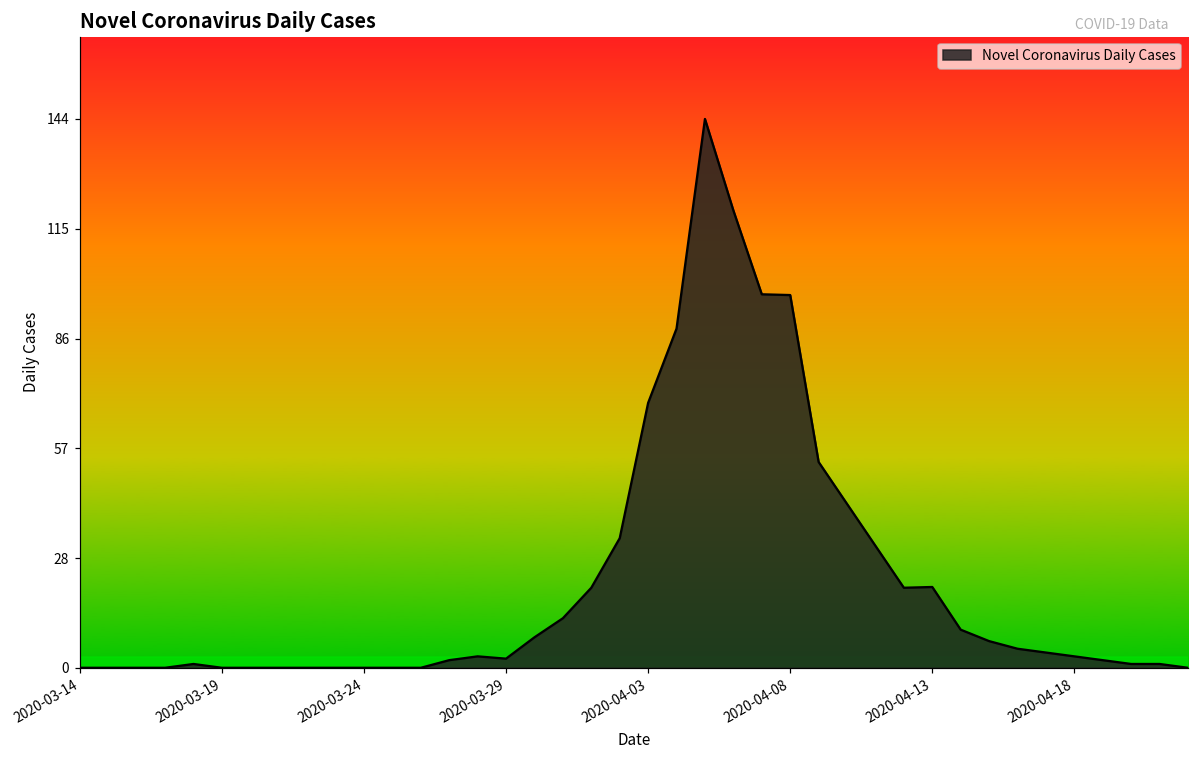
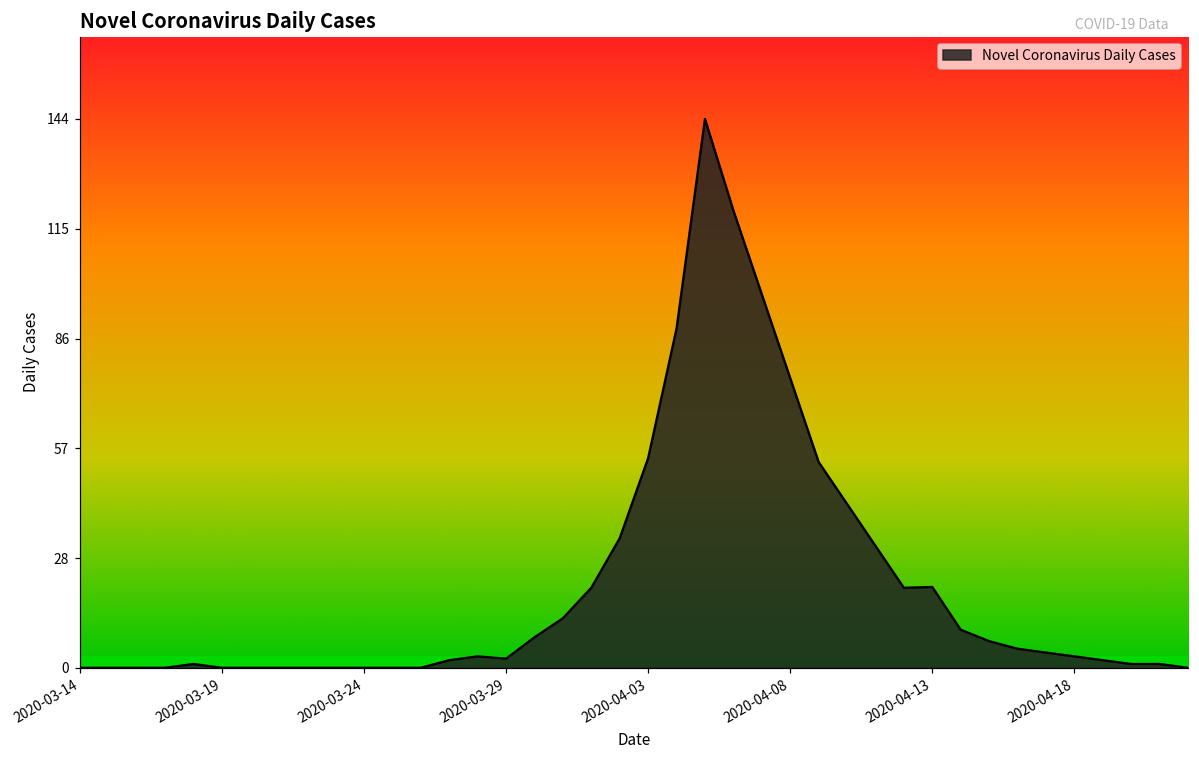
  {
-   "2020-04-03": 70,
-   "2020-04-08": 98,
+   "2020-04-03": 55,
+   "2020-04-08": 76,
    "2020-04-13": 21,
    "2020-04-18": 3
  }
